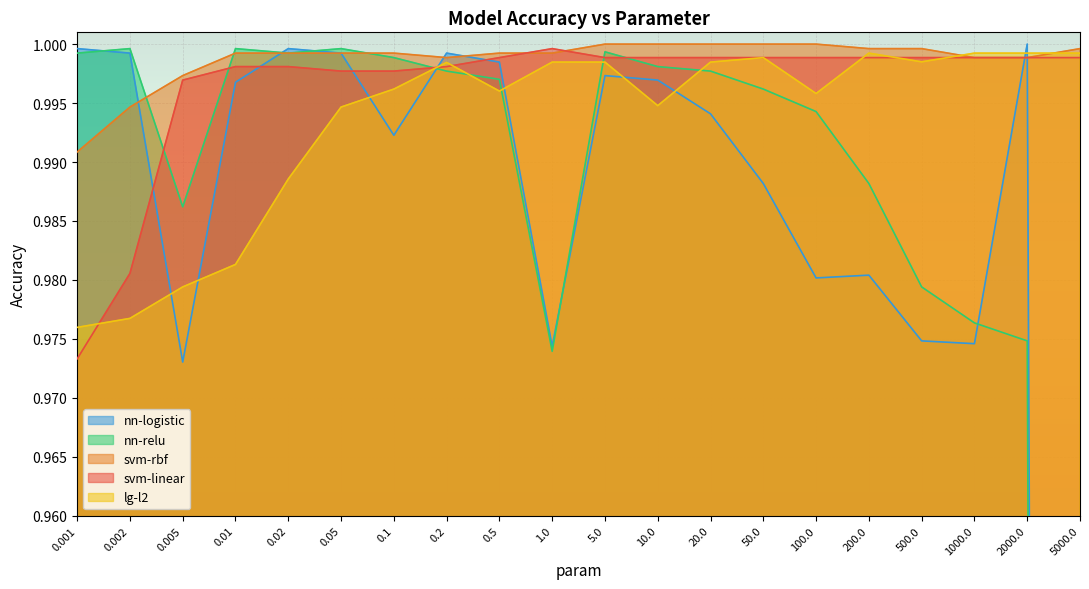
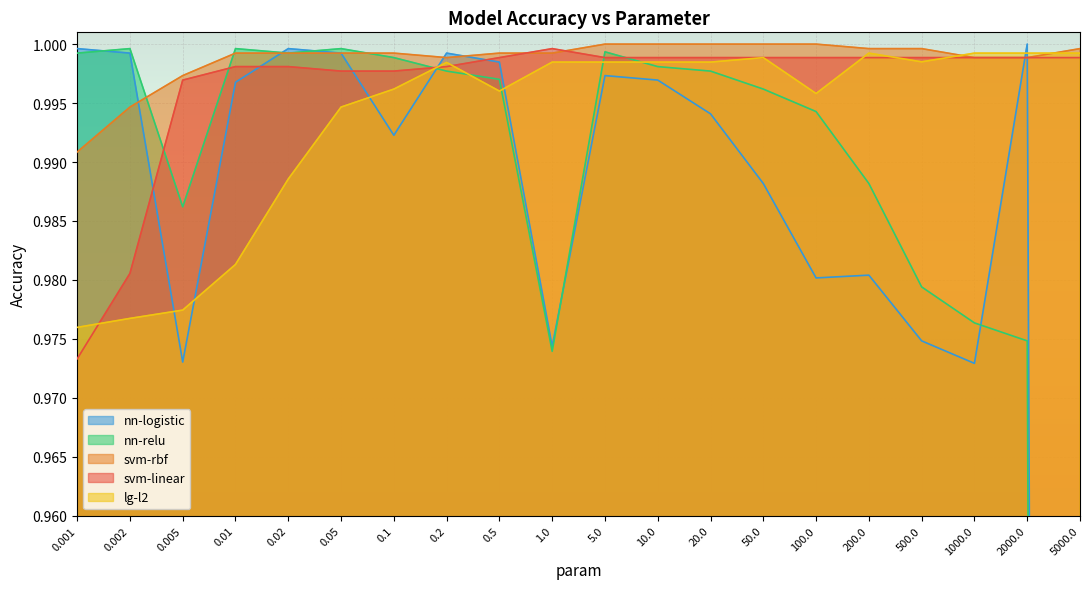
  {
    "nn-logistic": {
      "0.001": 0.9996,
      "0.002": 0.9992,
      "0.005": 0.9730,
      "0.01": 0.9968,
      "0.02": 0.9996,
      "0.1": 0.9923,
      "0.2": 0.9992,
      "0.5": 0.9985,
      "1.0": 0.9744,
      "5.0": 0.9973,
      "10.0": 0.9969,
      "20.0": 0.9941,
      "50.0": 0.9882,
      "100.0": 0.9802,
      "200.0": 0.9804,
      "500.0": 0.9748,
-     "1000.0": 0.9746,
+     "1000.0": 0.9729,
      "2000.0": 1.0000
    },
    "nn-relu": {
      "0.001": 0.9992,
      "0.002": 0.9996,
      "0.005": 0.9862,
      "0.01": 0.9996,
      "0.05": 0.9996,
      "0.1": 0.9989,
      "0.2": 0.9977,
      "0.5": 0.9970,
      "1.0": 0.9739,
      "5.0": 0.9993,
      "10.0": 0.9981,
      "20.0": 0.9977,
      "50.0": 0.9962,
      "100.0": 0.9943,
      "200.0": 0.9882,
      "500.0": 0.9794,
      "1000.0": 0.9764,
      "2000.0": 0.9748
    },
    "lg-l2": {
      "0.001": 0.9760,
      "0.002": 0.9767,
-     "0.005": 0.9794,
+     "0.005": 0.9774,
      "0.01": 0.9813,
      "0.02": 0.9886,
      "0.05": 0.9947,
      "0.1": 0.9962,
      "0.2": 0.9984,
      "0.5": 0.9960,
      "1.0": 0.9985,
      "5.0": 0.9985,
-     "10.0": 0.9948,
+     "10.0": 0.9985,
      "20.0": 0.9985,
      "100.0": 0.9958,
      "200.0": 0.9992,
      "500.0": 0.9985,
      "1000.0": 0.9992,
      "2000.0": 0.9992,
      "5000.0": 0.9992
    }
  }
